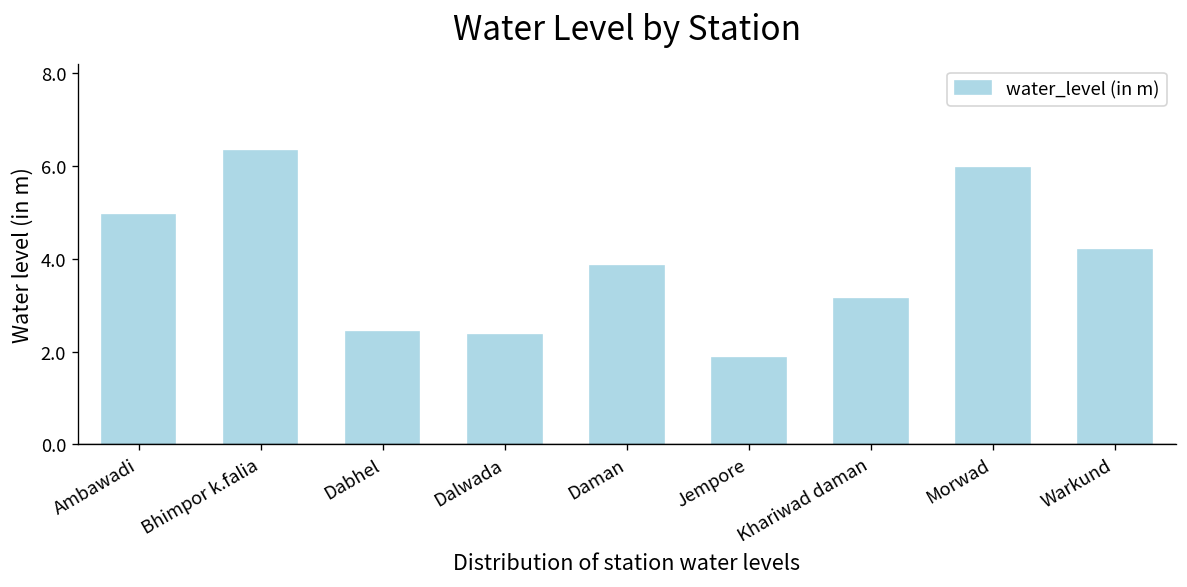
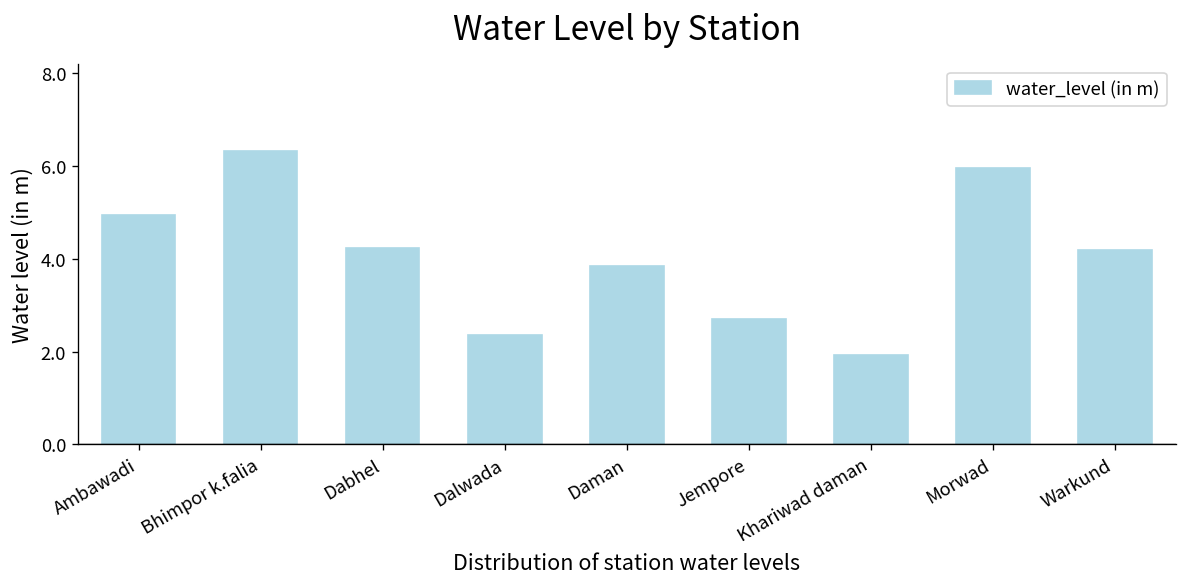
  {
    "Ambawadi": 4.9,
    "Bhimpor k.falia": 6.3,
-   "Dabhel": 2.4,
+   "Dabhel": 4.2,
    "Dalwada": 2.4,
    "Daman": 3.8,
-   "Jempore": 1.9,
-   "Khariwad daman": 3.1,
+   "Jempore": 2.7,
+   "Khariwad daman": 1.9,
    "Morwad": 6.0,
    "Warkund": 4.2
  }
